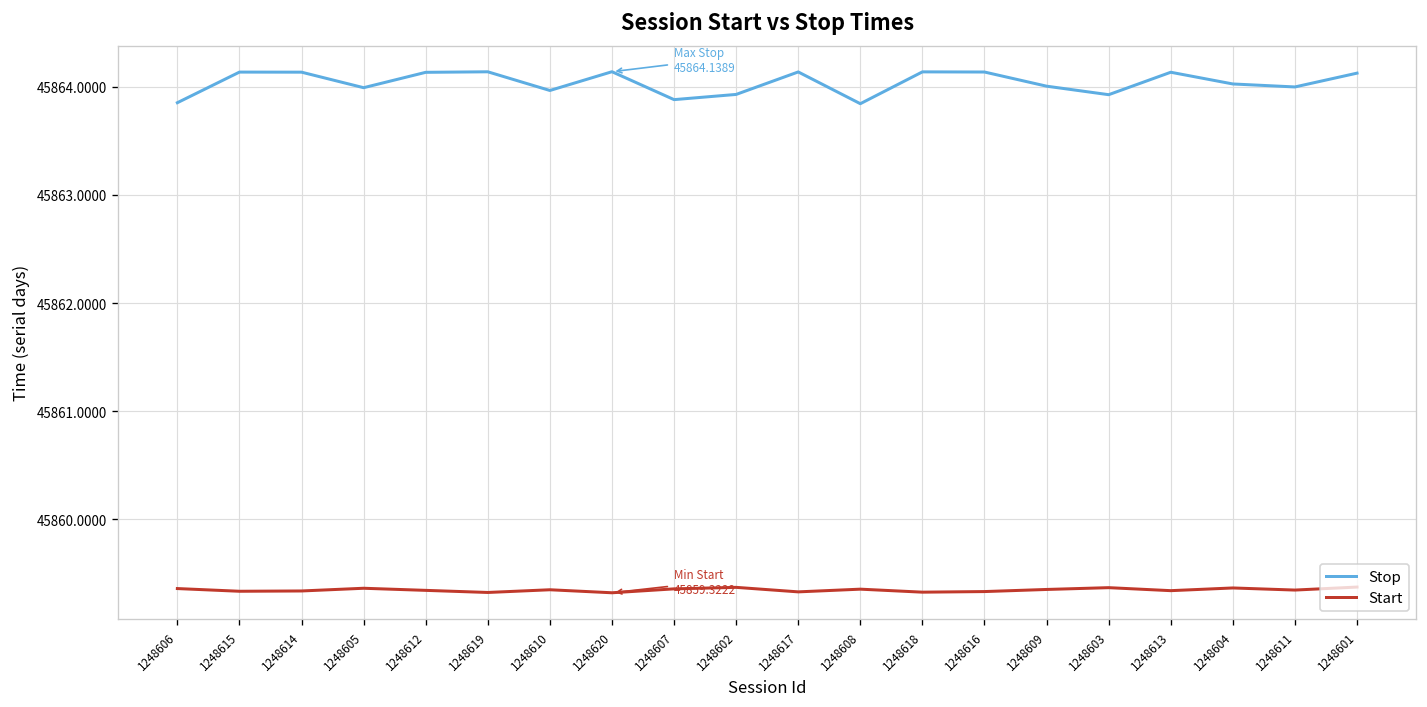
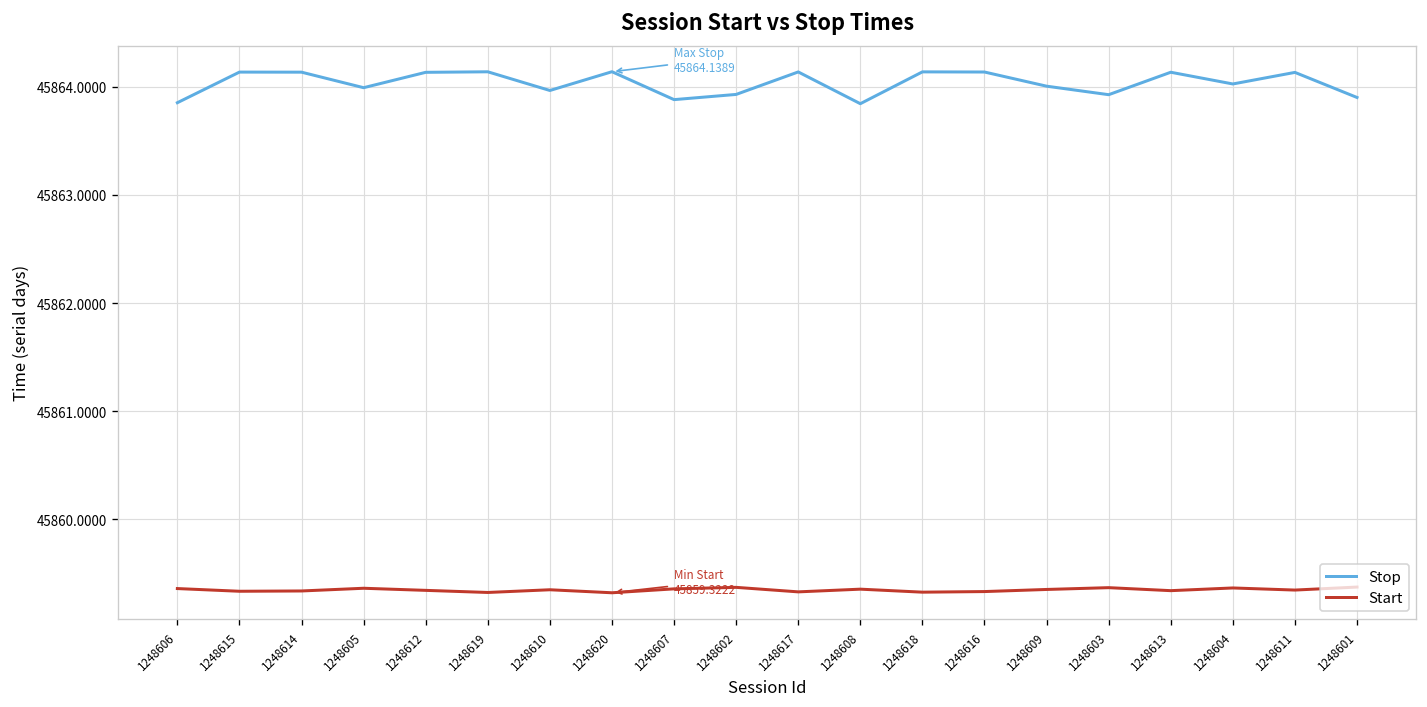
  {
    "Stop": {
      "1248606": 45863.9,
      "1248615": 45864.1,
      "1248614": 45864.1,
      "1248605": 45864.0,
      "1248612": 45864.1,
      "1248619": 45864.1,
      "1248610": 45864.0,
      "1248607": 45863.9,
      "1248602": 45863.9,
      "1248617": 45864.1,
      "1248608": 45863.8,
      "1248618": 45864.1,
      "1248616": 45864.1,
      "1248609": 45864.0,
      "1248603": 45863.9,
      "1248613": 45864.1,
      "1248604": 45864.0,
-     "1248611": 45864.0,
-     "1248601": 45864.1
+     "1248611": 45864.1,
+     "1248601": 45863.9
    },
    "Start": {
      "1248606": 45859.4,
      "1248615": 45859.3,
      "1248614": 45859.3,
      "1248605": 45859.4,
      "1248612": 45859.3,
      "1248619": 45859.3,
      "1248610": 45859.4,
      "1248620": 45859.3,
      "1248617": 45859.3,
      "1248608": 45859.4,
      "1248618": 45859.3,
      "1248616": 45859.3,
      "1248609": 45859.4,
      "1248603": 45859.4,
      "1248613": 45859.3,
      "1248604": 45859.4,
      "1248611": 45859.3
    }
  }
